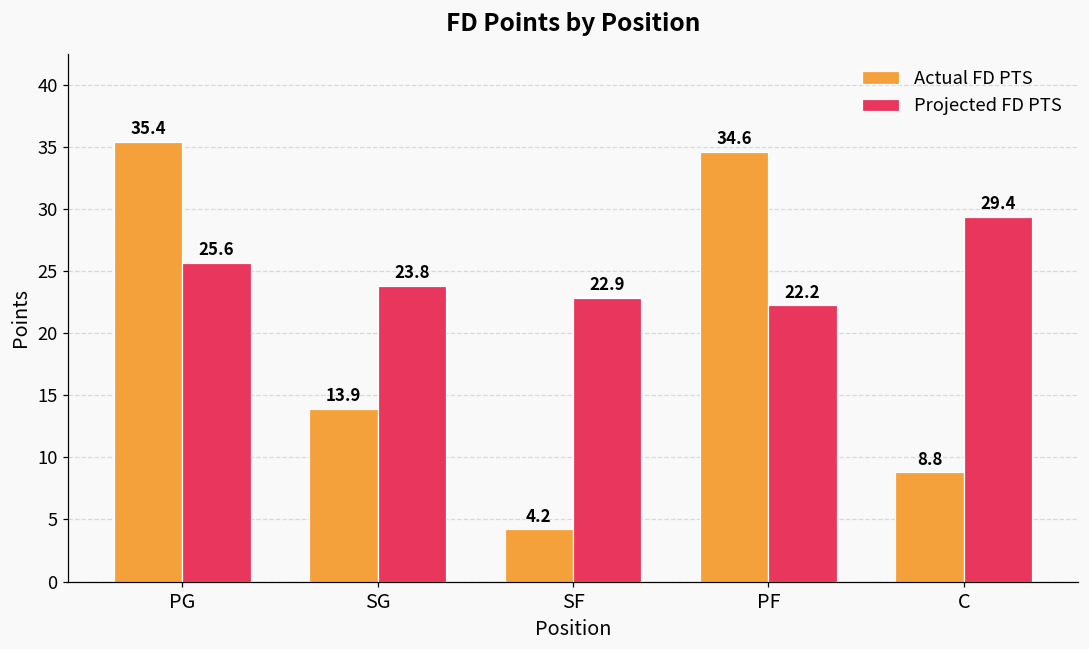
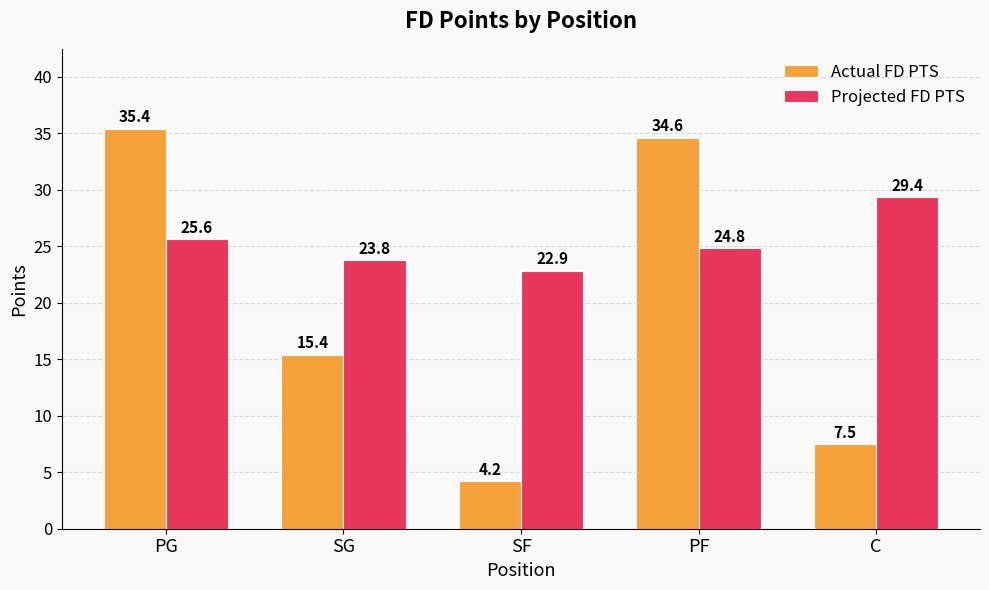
  {
    "Actual FD PTS": {
      "PG": 35.4,
-     "SG": 13.9,
+     "SG": 15.4,
      "SF": 4.2,
      "PF": 34.6,
-     "C": 8.8
+     "C": 7.5
    },
    "Projected FD PTS": {
      "PG": 25.6,
      "SG": 23.8,
      "SF": 22.9,
-     "PF": 22.2,
+     "PF": 24.8,
      "C": 29.4
    }
  }
